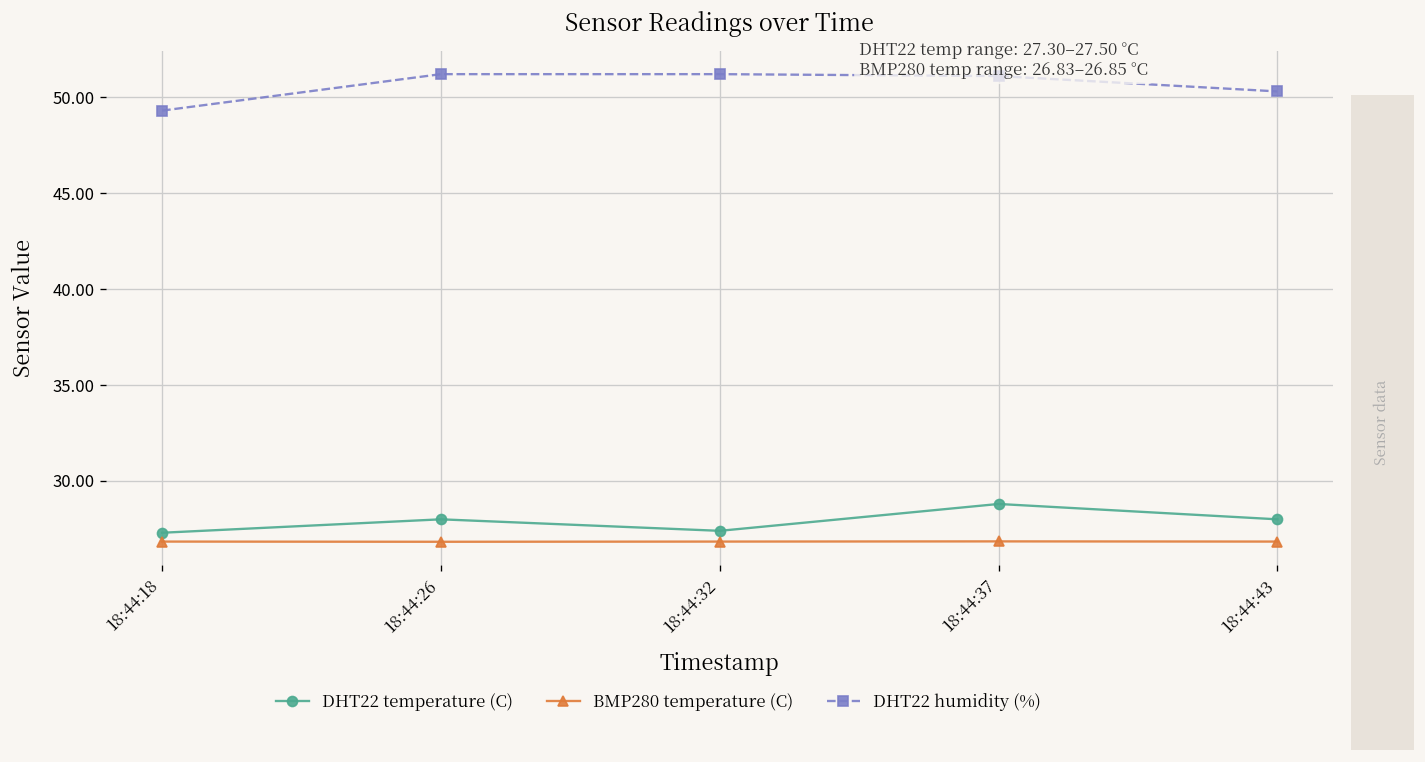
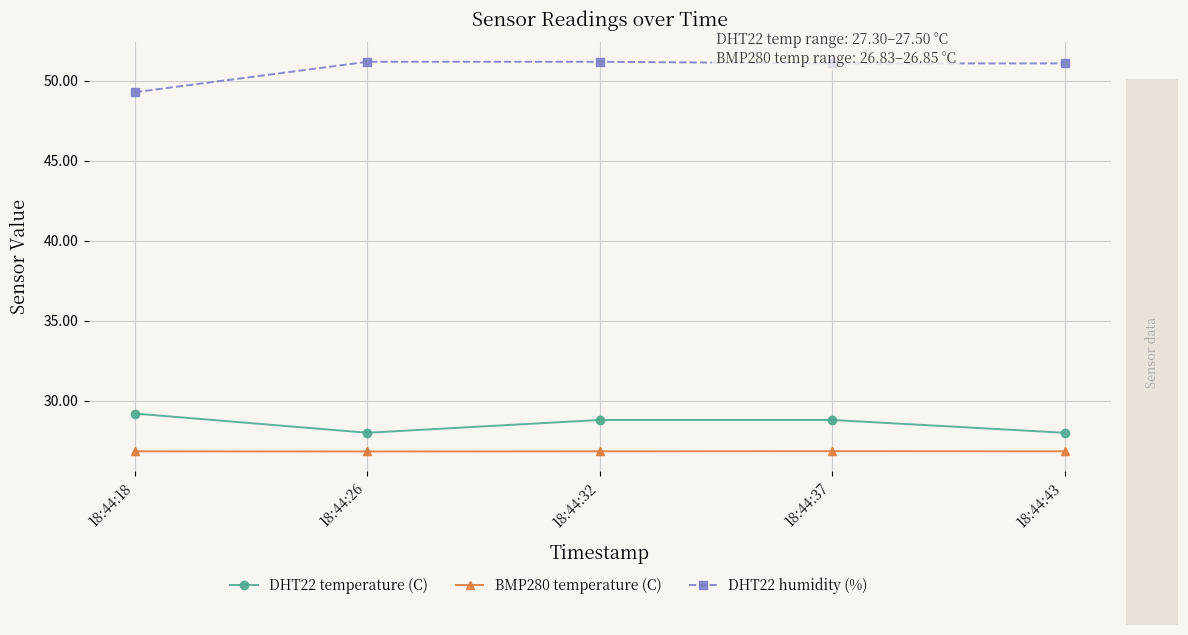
  {
    "DHT22 temperature (C)": {
-     "18:44:18": 27.3,
+     "18:44:18": 29.2,
      "18:44:26": 28.0,
-     "18:44:32": 27.4,
+     "18:44:32": 28.8,
      "18:44:37": 28.8,
      "18:44:43": 28.0
    },
    "BMP280 temperature (C)": {
      "18:44:18": 26.8,
      "18:44:26": 26.8,
      "18:44:32": 26.8,
      "18:44:37": 26.9,
      "18:44:43": 26.8
    },
    "DHT22 humidity (%)": {
      "18:44:18": 49.3,
      "18:44:26": 51.2,
      "18:44:32": 51.2,
-     "18:44:43": 50.3
+     "18:44:43": 51.1
    }
  }
